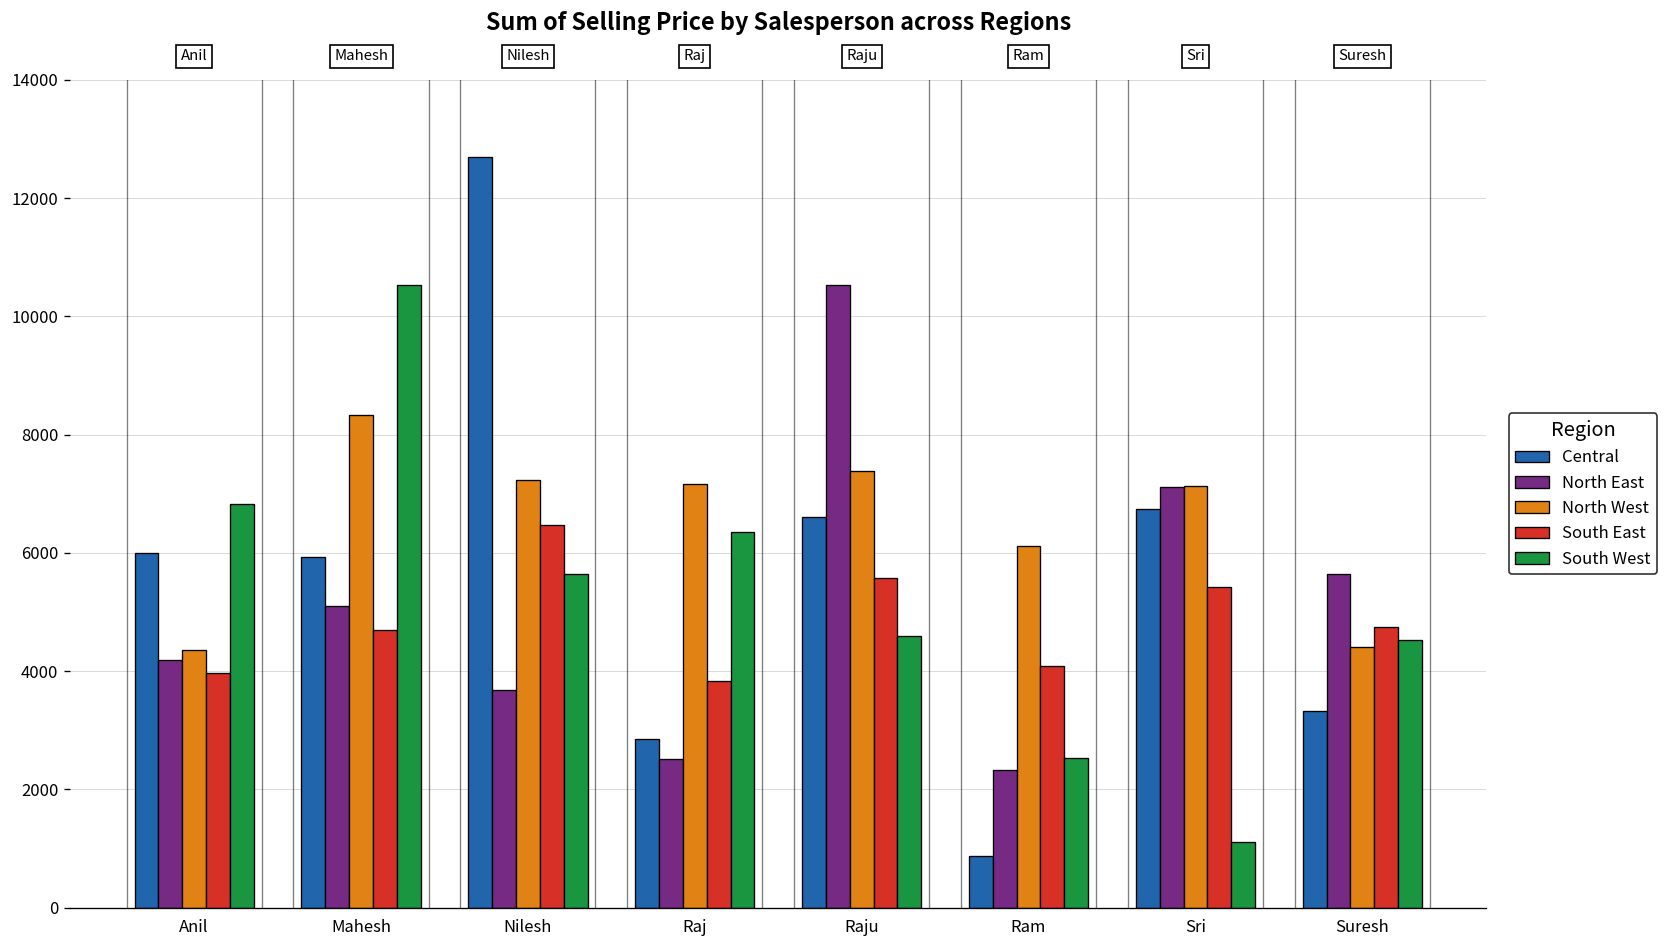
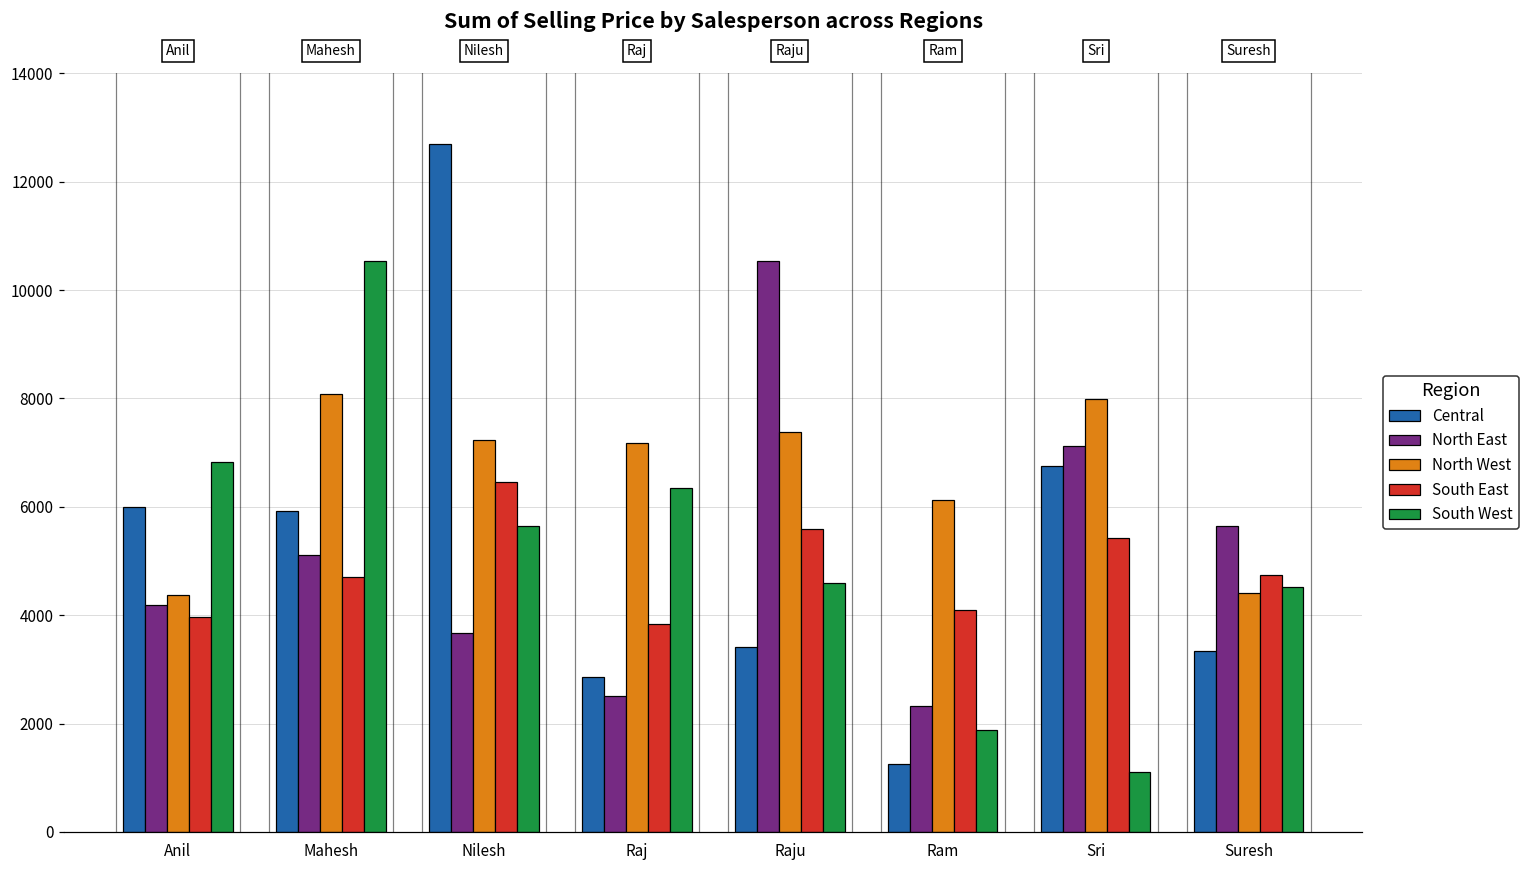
  {
    "Central": {
      "Anil": 6000,
      "Mahesh": 5900,
      "Nilesh": 12700,
      "Raj": 2900,
-     "Raju": 6600,
-     "Ram": 900,
+     "Raju": 3400,
+     "Ram": 1200,
      "Sri": 6700,
      "Suresh": 3300
    },
    "North East": {
      "Anil": 4200,
      "Mahesh": 5100,
      "Nilesh": 3700,
      "Raj": 2500,
      "Raju": 10500,
      "Ram": 2300,
      "Sri": 7100,
      "Suresh": 5600
    },
    "North West": {
      "Anil": 4400,
-     "Mahesh": 8300,
+     "Mahesh": 8100,
      "Nilesh": 7200,
      "Raj": 7200,
      "Raju": 7400,
      "Ram": 6100,
-     "Sri": 7100,
+     "Sri": 8000,
      "Suresh": 4400
    },
    "South East": {
      "Anil": 4000,
      "Mahesh": 4700,
      "Nilesh": 6500,
      "Raj": 3800,
      "Raju": 5600,
      "Ram": 4100,
      "Sri": 5400,
      "Suresh": 4700
    },
    "South West": {
      "Anil": 6800,
      "Mahesh": 10500,
      "Nilesh": 5600,
      "Raj": 6400,
      "Raju": 4600,
-     "Ram": 2500,
+     "Ram": 1900,
      "Sri": 1100,
      "Suresh": 4500
    }
  }
